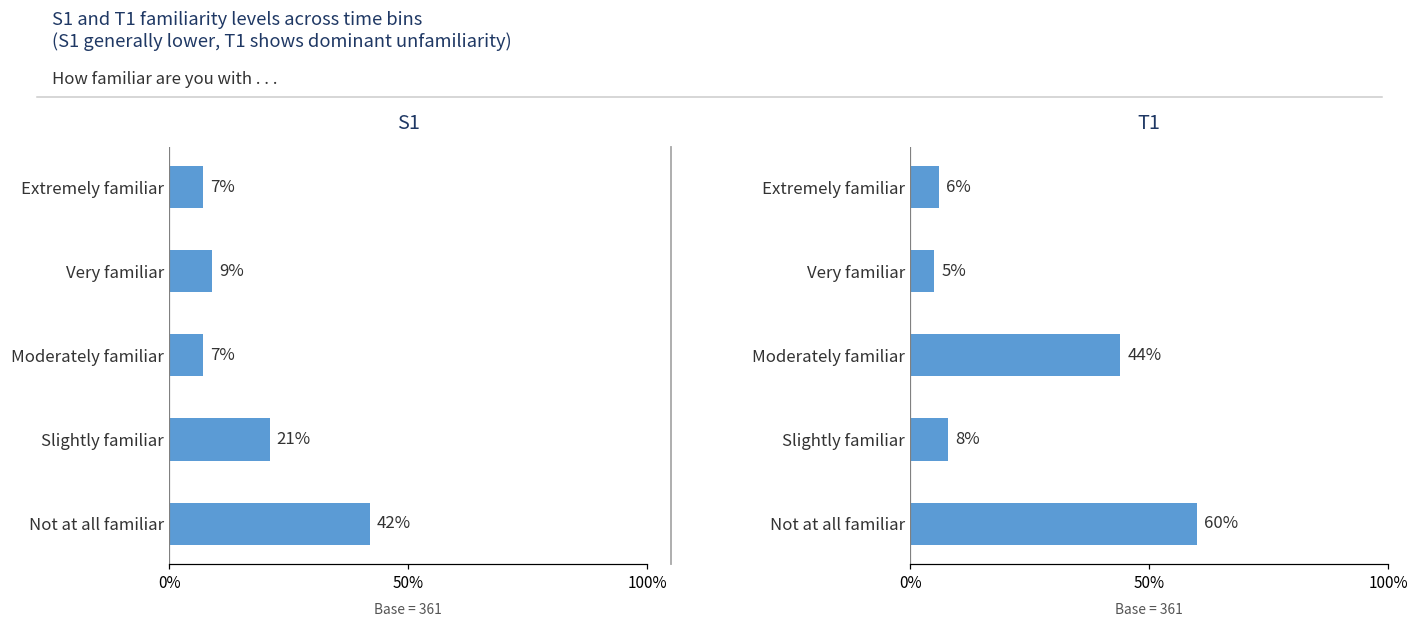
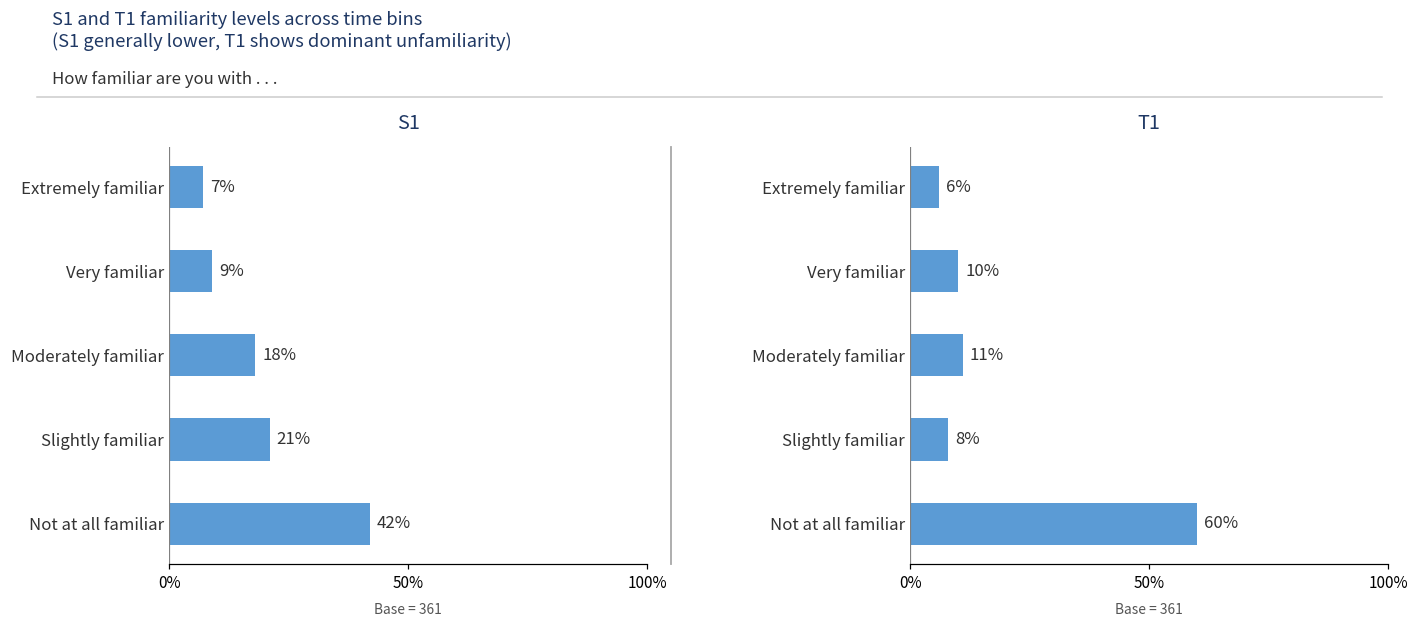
  {
    "S1": {
      "Extremely familiar": "7%",
      "Very familiar": "9%",
-     "Moderately familiar": "7%",
+     "Moderately familiar": "18%",
      "Slightly familiar": "21%",
      "Not at all familiar": "42%"
    },
    "T1": {
      "Extremely familiar": "6%",
-     "Very familiar": "5%",
-     "Moderately familiar": "44%",
+     "Very familiar": "10%",
+     "Moderately familiar": "11%",
      "Slightly familiar": "8%",
      "Not at all familiar": "60%"
    }
  }
